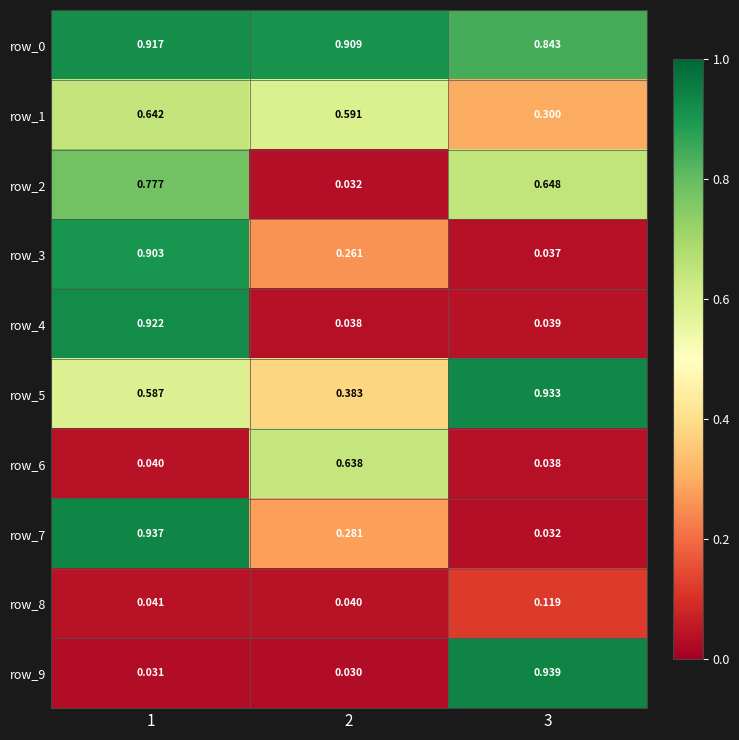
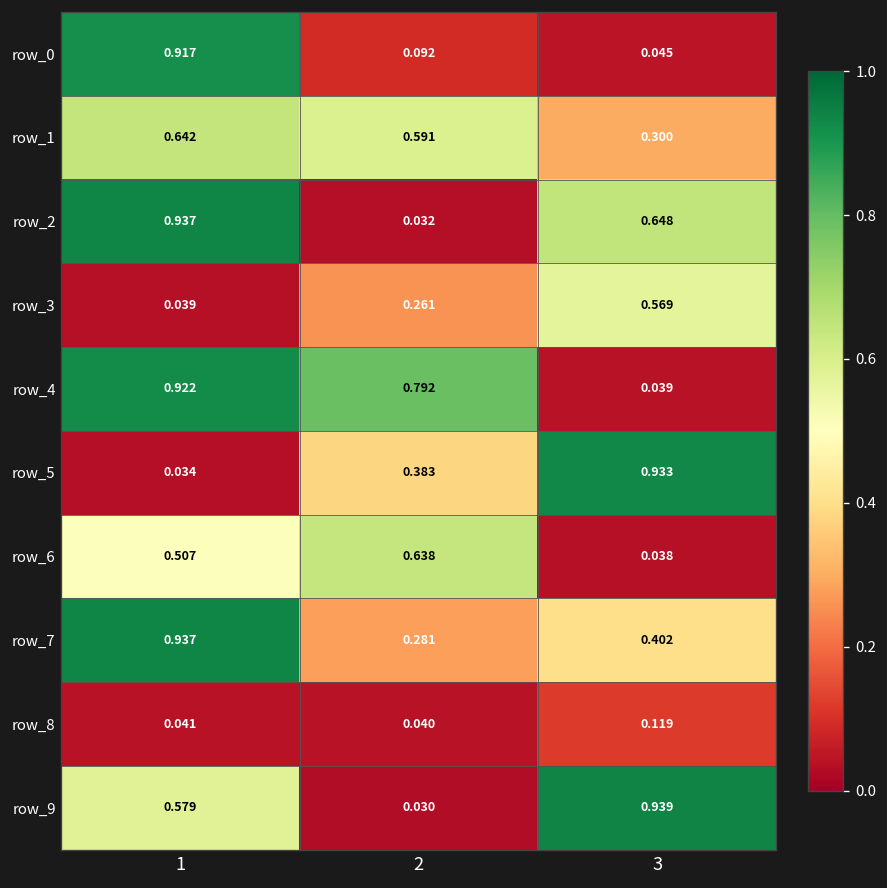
  {
    "row_0": {
      "1": 0.917,
-     "2": 0.909,
-     "3": 0.843
+     "2": 0.092,
+     "3": 0.045
    },
    "row_1": {
      "1": 0.642,
      "2": 0.591,
      "3": 0.300
    },
    "row_2": {
-     "1": 0.777,
+     "1": 0.937,
      "2": 0.032,
      "3": 0.648
    },
    "row_3": {
-     "1": 0.903,
+     "1": 0.039,
      "2": 0.261,
-     "3": 0.037
+     "3": 0.569
    },
    "row_4": {
      "1": 0.922,
-     "2": 0.038,
+     "2": 0.792,
      "3": 0.039
    },
    "row_5": {
-     "1": 0.587,
+     "1": 0.034,
      "2": 0.383,
      "3": 0.933
    },
    "row_6": {
-     "1": 0.040,
+     "1": 0.507,
      "2": 0.638,
      "3": 0.038
    },
    "row_7": {
      "1": 0.937,
      "2": 0.281,
-     "3": 0.032
+     "3": 0.402
    },
    "row_8": {
      "1": 0.041,
      "2": 0.040,
      "3": 0.119
    },
    "row_9": {
-     "1": 0.031,
+     "1": 0.579,
      "2": 0.030,
      "3": 0.939
    }
  }
